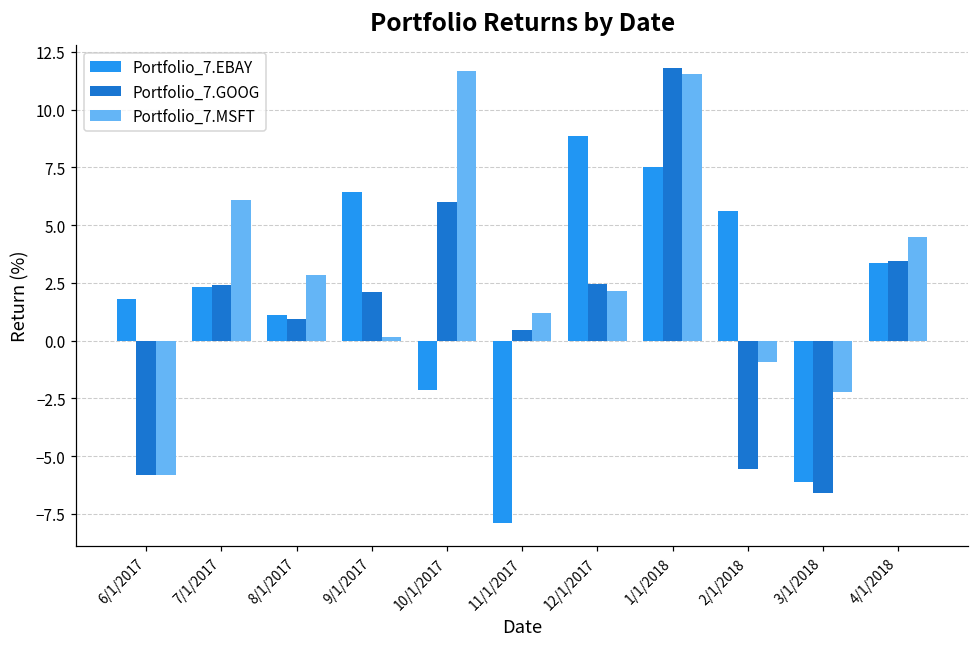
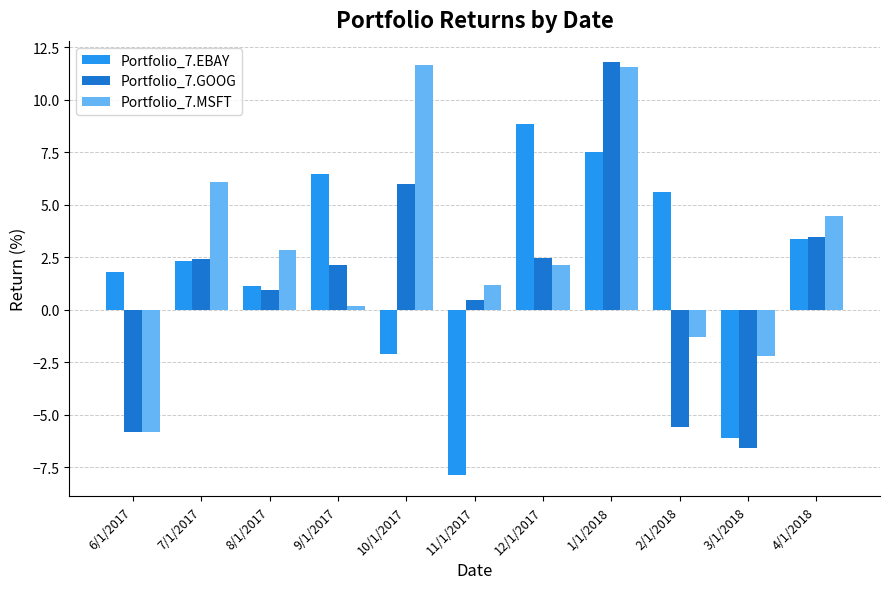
  {
    "Portfolio_7.MSFT": {
      "6/1/2017": -5.8,
      "7/1/2017": 6.1,
      "8/1/2017": 2.8,
      "9/1/2017": 0.2,
      "10/1/2017": 11.7,
      "11/1/2017": 1.2,
      "12/1/2017": 2.1,
      "1/1/2018": 11.6,
-     "2/1/2018": -0.9,
+     "2/1/2018": -1.3,
      "3/1/2018": -2.2,
      "4/1/2018": 4.5
    }
  }
